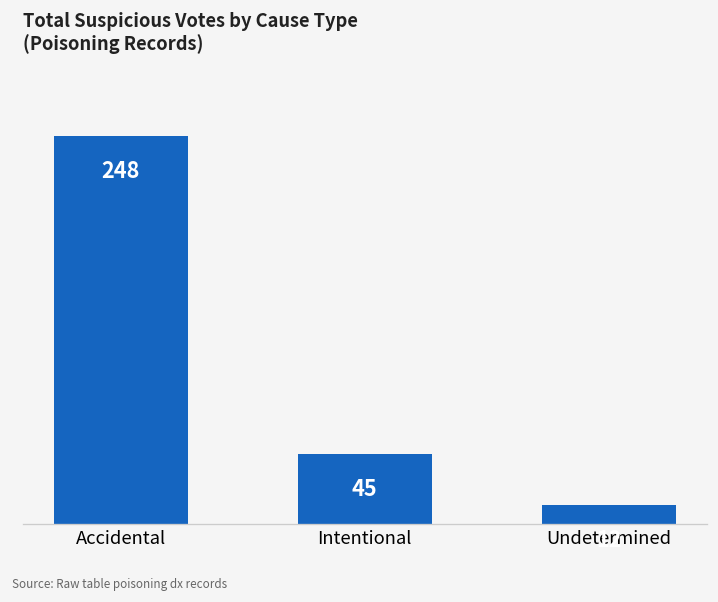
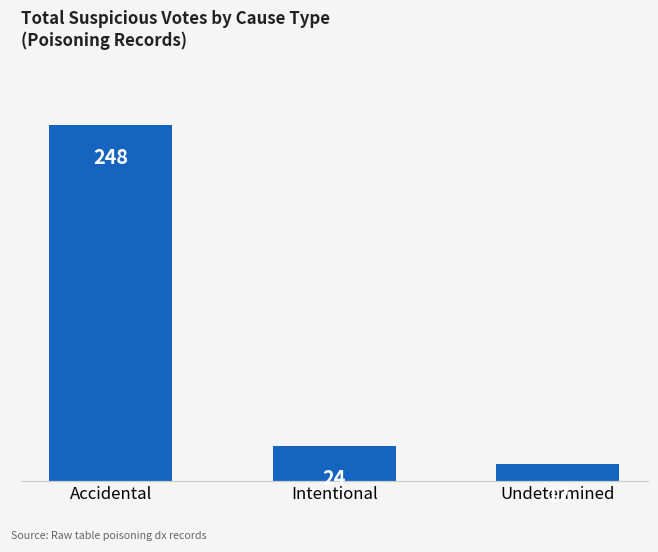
  {
    "Accidental": 248,
-   "Intentional": 45
+   "Intentional": 24
  }
